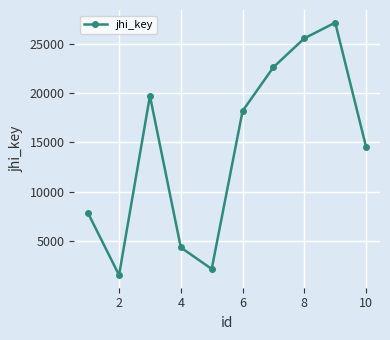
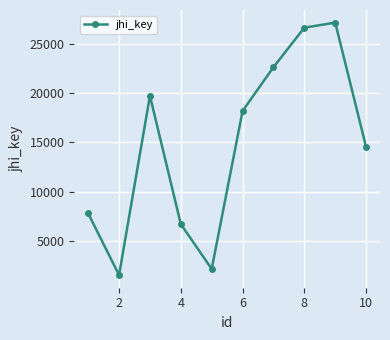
  {
    "2": 2000,
-   "4": 4000,
+   "4": 7000,
    "6": 18000,
-   "8": 26000,
+   "8": 27000,
    "10": 15000
  }
